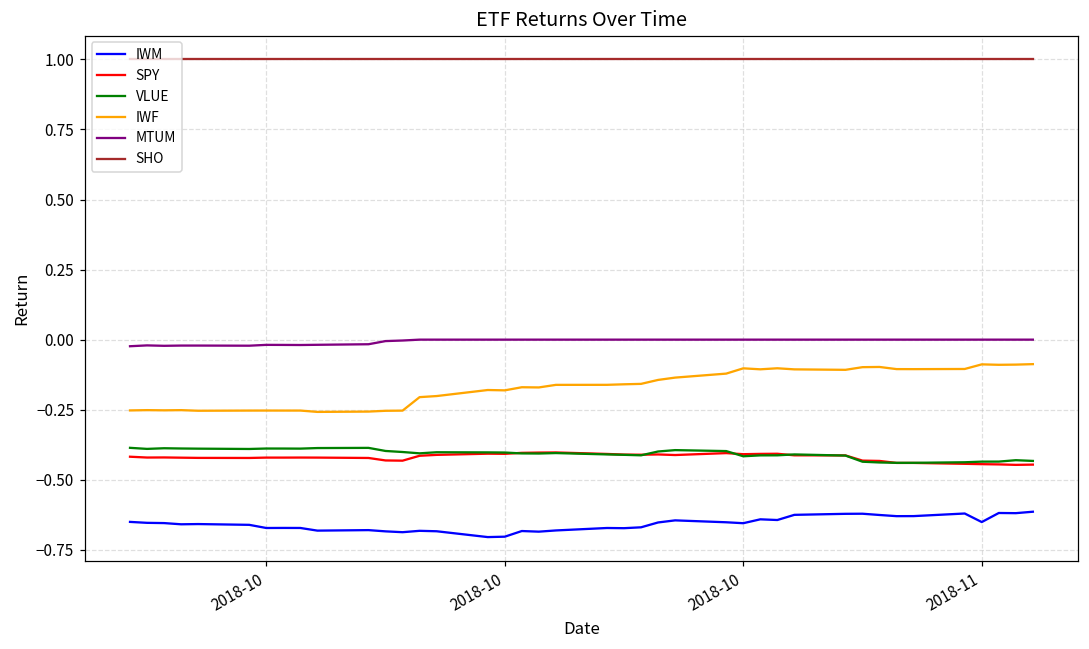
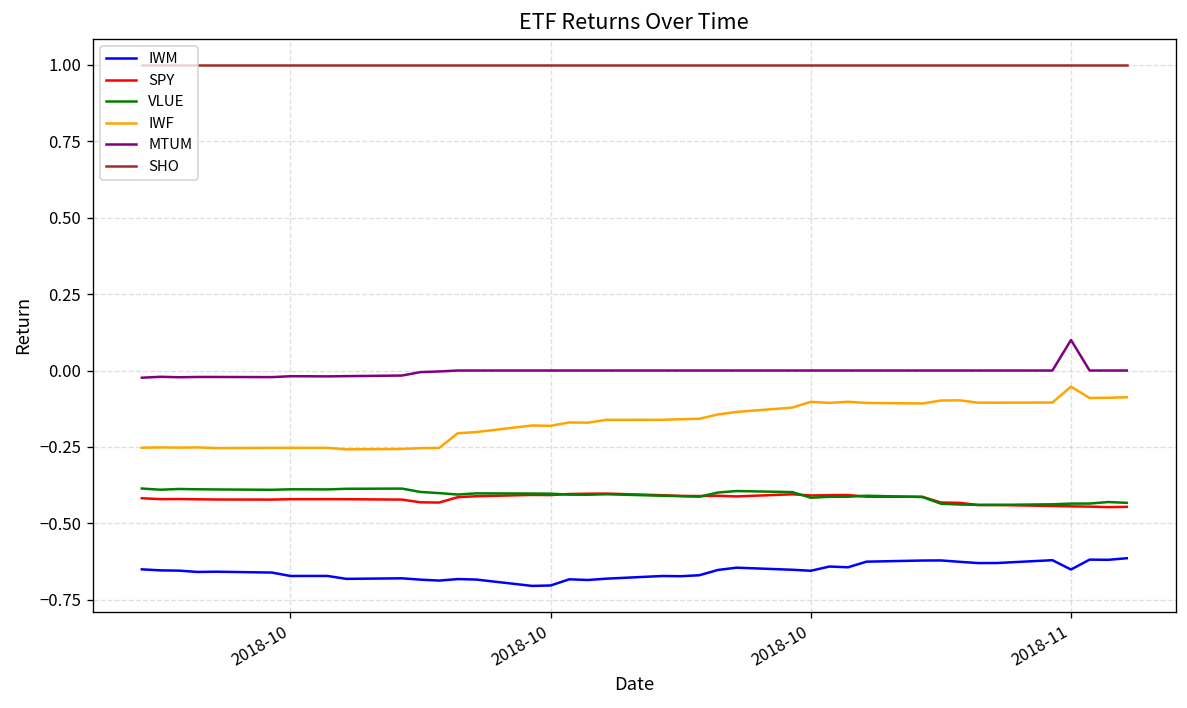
  {
    "IWM": {
      "2018-11": -0.65
    },
    "IWF": {
-     "2018-11": -0.09
+     "2018-11": -0.05
    },
    "MTUM": {
-     "2018-11": 0.0
+     "2018-11": 0.1
    },
    "SHO": {
      "2018-11": 1.00
    }
  }
